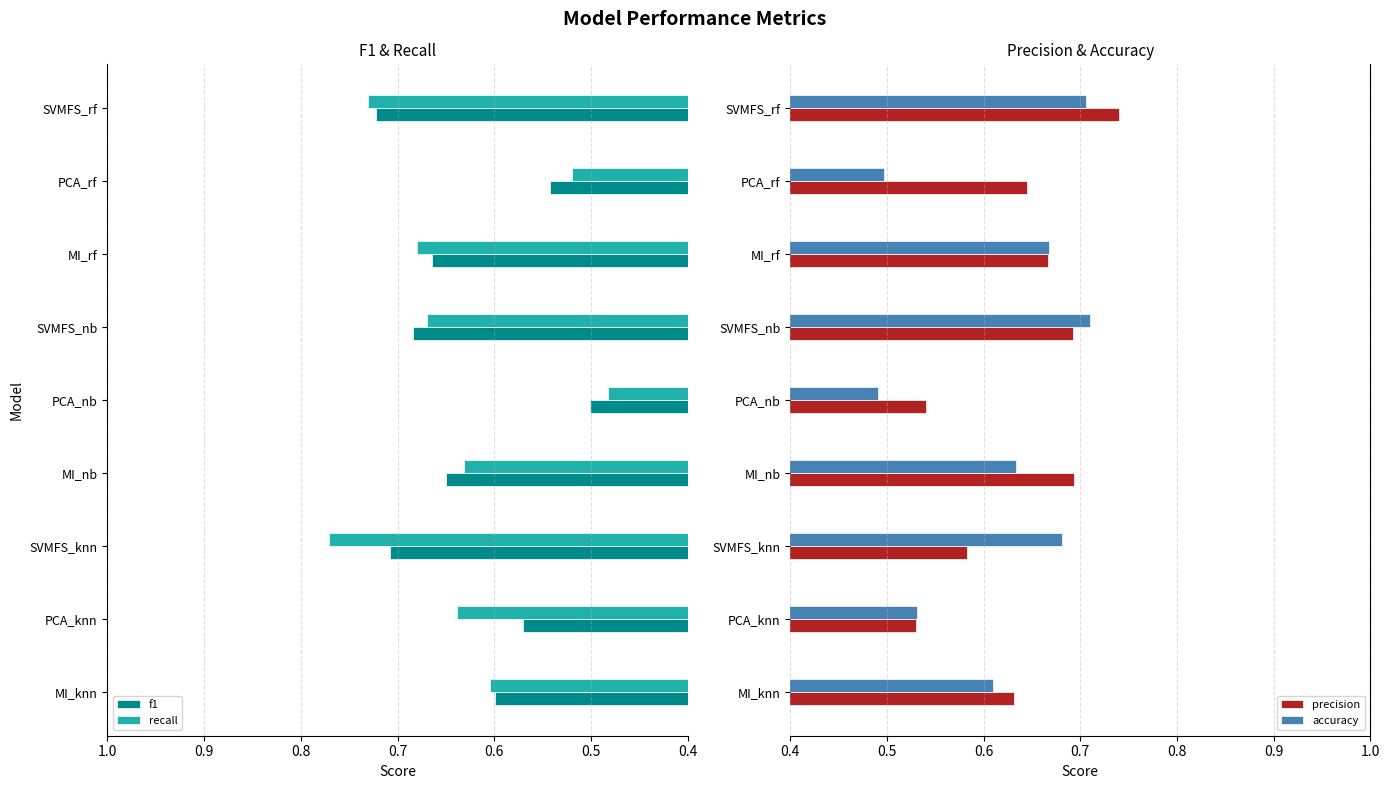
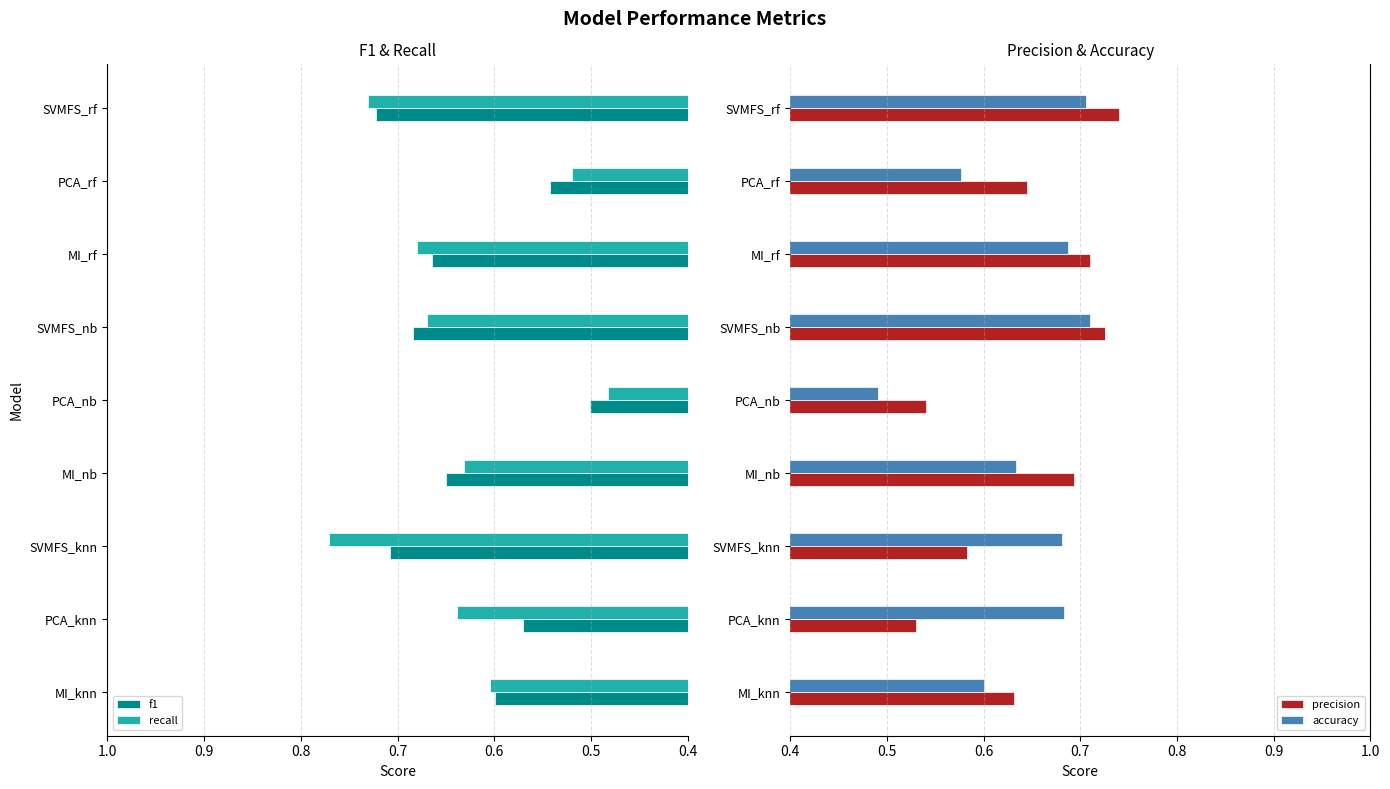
  {
    "Precision & Accuracy": {
      "precision": {
        "SVMFS_rf": 0.74,
        "PCA_rf": 0.64,
-       "MI_rf": 0.67,
-       "SVMFS_nb": 0.69,
+       "MI_rf": 0.71,
+       "SVMFS_nb": 0.73,
        "PCA_nb": 0.54,
        "MI_nb": 0.69,
        "SVMFS_knn": 0.58,
        "PCA_knn": 0.53,
        "MI_knn": 0.63
      },
      "accuracy": {
        "SVMFS_rf": 0.71,
-       "PCA_rf": 0.50,
-       "MI_rf": 0.67,
+       "PCA_rf": 0.58,
+       "MI_rf": 0.69,
        "SVMFS_nb": 0.71,
        "PCA_nb": 0.49,
        "MI_nb": 0.63,
        "SVMFS_knn": 0.68,
-       "PCA_knn": 0.53,
-       "MI_knn": 0.61
+       "PCA_knn": 0.68,
+       "MI_knn": 0.60
      }
    }
  }
